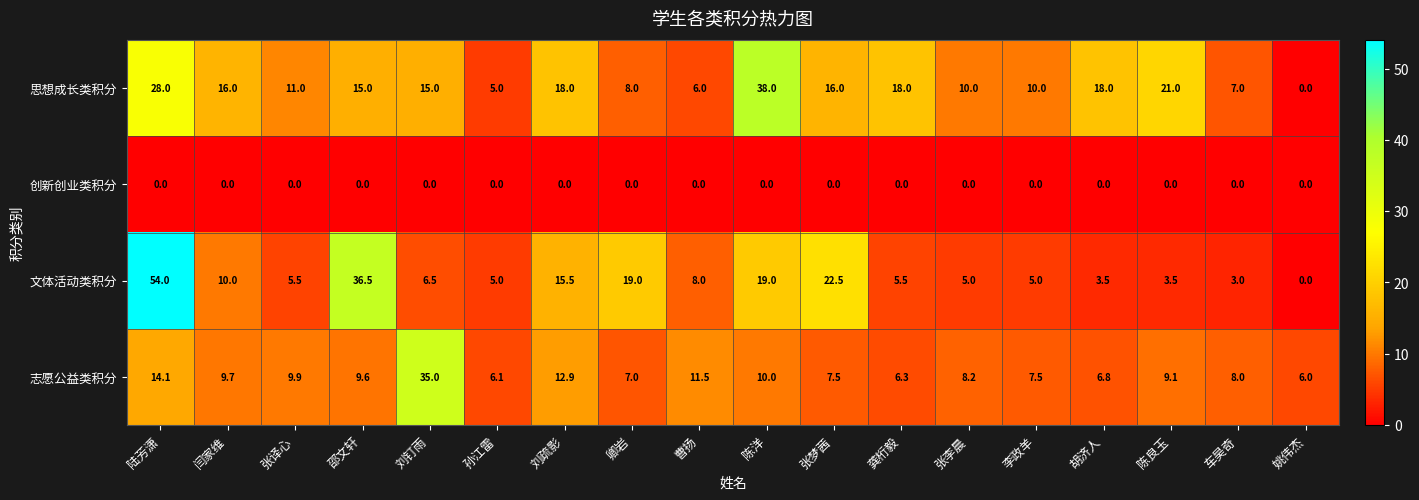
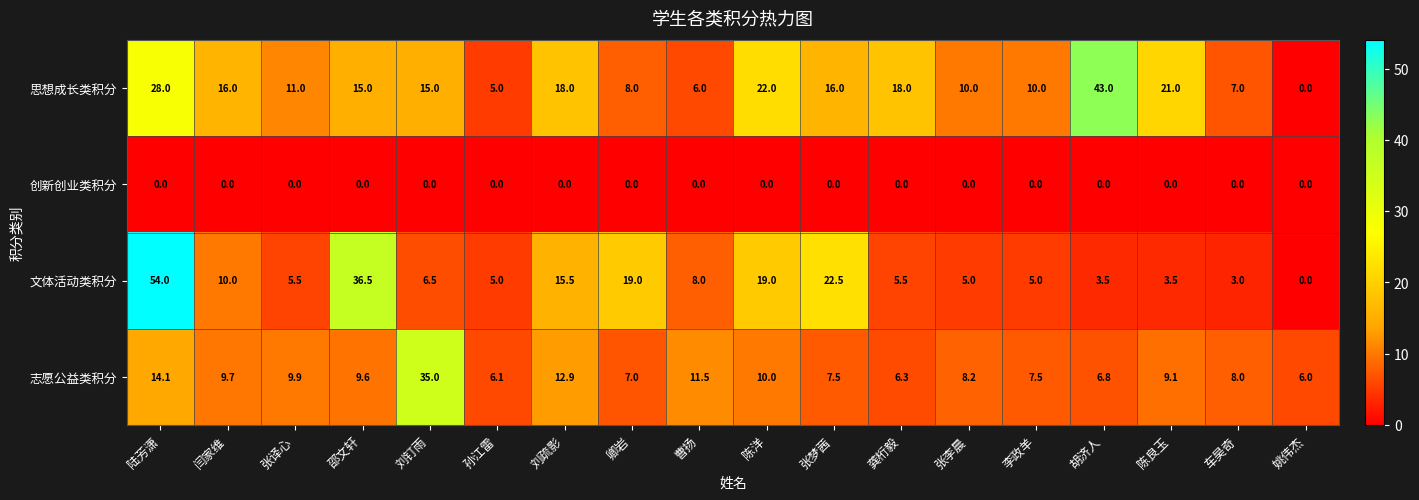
  {
    "思想成长类积分": {
      "陆芳潇": 28.0,
      "闫家维": 16.0,
      "张译心": 11.0,
      "邵文轩": 15.0,
      "刘钉雨": 15.0,
      "孙江雷": 5.0,
      "刘疏影": 18.0,
      "卿岩": 8.0,
      "曹扬": 6.0,
-     "陈洋": 38.0,
+     "陈洋": 22.0,
      "张梦茜": 16.0,
      "龚桁毅": 18.0,
      "张李晨": 10.0,
      "李政羊": 10.0,
-     "胡济人": 18.0,
+     "胡济人": 43.0,
      "陈良玉": 21.0,
      "车昊奇": 7.0,
      "姚伟杰": 0.0
    },
    "创新创业类积分": {
      "陆芳潇": 0.0,
      "闫家维": 0.0,
      "张译心": 0.0,
      "邵文轩": 0.0,
      "刘钉雨": 0.0,
      "孙江雷": 0.0,
      "刘疏影": 0.0,
      "卿岩": 0.0,
      "曹扬": 0.0,
      "陈洋": 0.0,
      "张梦茜": 0.0,
      "龚桁毅": 0.0,
      "张李晨": 0.0,
      "李政羊": 0.0,
      "胡济人": 0.0,
      "陈良玉": 0.0,
      "车昊奇": 0.0,
      "姚伟杰": 0.0
    },
    "文体活动类积分": {
      "陆芳潇": 54.0,
      "闫家维": 10.0,
      "张译心": 5.5,
      "邵文轩": 36.5,
      "刘钉雨": 6.5,
      "孙江雷": 5.0,
      "刘疏影": 15.5,
      "卿岩": 19.0,
      "曹扬": 8.0,
      "陈洋": 19.0,
      "张梦茜": 22.5,
      "龚桁毅": 5.5,
      "张李晨": 5.0,
      "李政羊": 5.0,
      "胡济人": 3.5,
      "陈良玉": 3.5,
      "车昊奇": 3.0,
      "姚伟杰": 0.0
    },
    "志愿公益类积分": {
      "陆芳潇": 14.1,
      "闫家维": 9.7,
      "张译心": 9.9,
      "邵文轩": 9.6,
      "刘钉雨": 35.0,
      "孙江雷": 6.1,
      "刘疏影": 12.9,
      "卿岩": 7.0,
      "曹扬": 11.5,
      "陈洋": 10.0,
      "张梦茜": 7.5,
      "龚桁毅": 6.3,
      "张李晨": 8.2,
      "李政羊": 7.5,
      "胡济人": 6.8,
      "陈良玉": 9.1,
      "车昊奇": 8.0,
      "姚伟杰": 6.0
    }
  }
